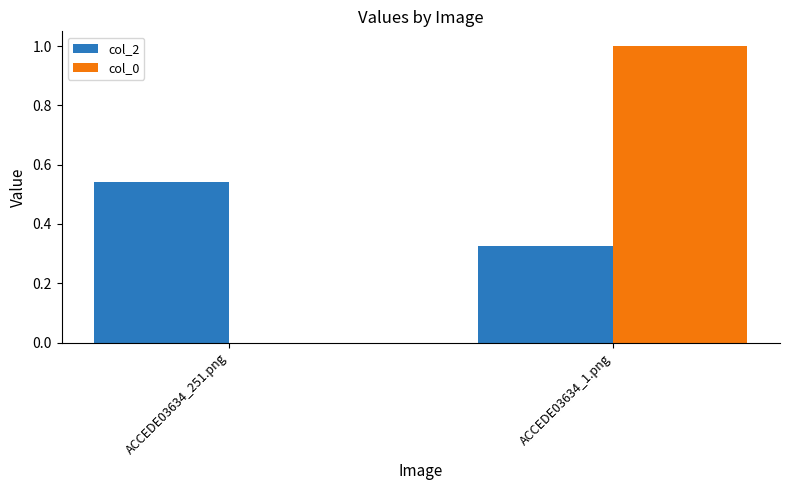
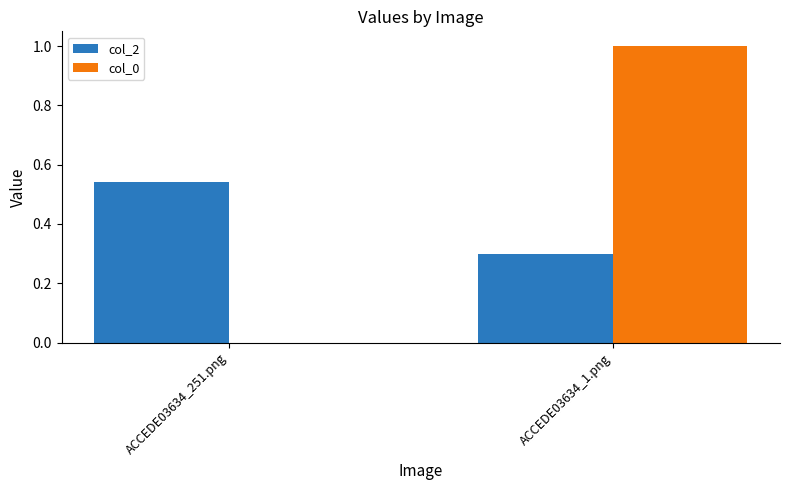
  {
    "col_2": {
      "ACCEDE03634_251.png": 0.54,
-     "ACCEDE03634_1.png": 0.33
+     "ACCEDE03634_1.png": 0.30
    },
    "col_0": {
      "ACCEDE03634_251.png": 0.00,
      "ACCEDE03634_1.png": 1.00
    }
  }
